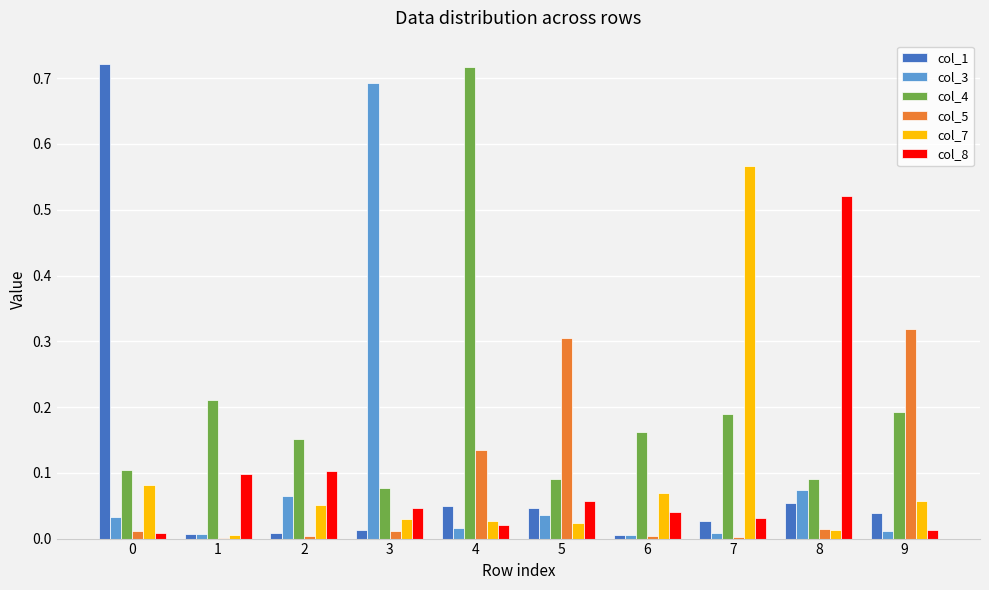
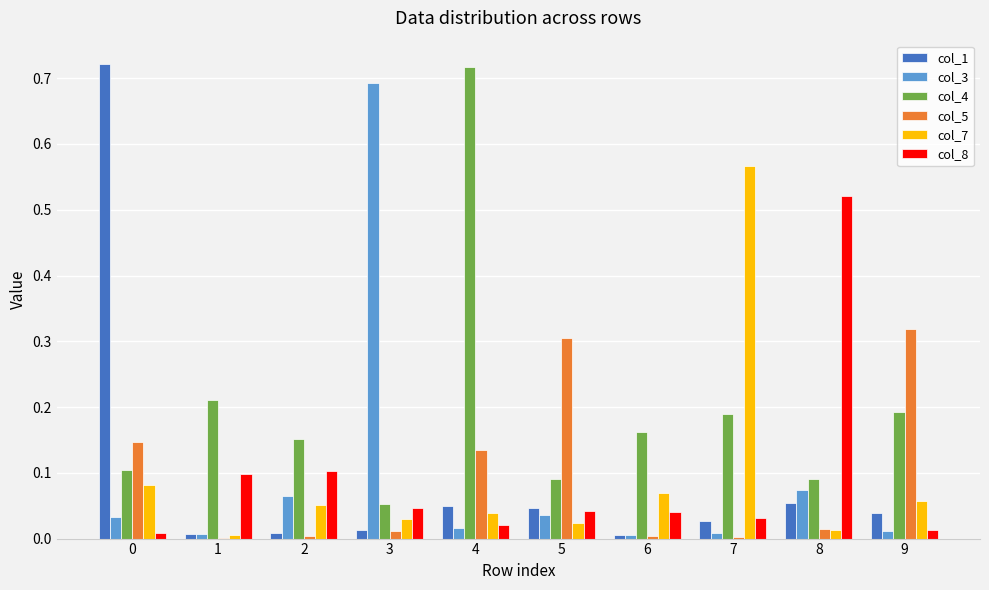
  {
    "col_4": {
      "0": 0.10,
      "1": 0.21,
      "2": 0.15,
-     "3": 0.08,
+     "3": 0.05,
      "4": 0.72,
      "5": 0.09,
      "6": 0.16,
      "7": 0.19,
      "8": 0.09,
      "9": 0.19
    },
    "col_5": {
-     "0": 0.01,
+     "0": 0.15,
      "2": 0.00,
      "3": 0.01,
      "4": 0.14,
      "5": 0.31,
      "6": 0.00,
      "8": 0.02,
      "9": 0.32
    },
    "col_7": {
      "0": 0.08,
      "1": 0.01,
      "2": 0.05,
      "3": 0.03,
-     "4": 0.03,
+     "4": 0.04,
      "5": 0.02,
      "6": 0.07,
      "7": 0.57,
      "8": 0.01,
      "9": 0.06
    },
    "col_8": {
      "0": 0.01,
      "1": 0.10,
      "2": 0.10,
      "3": 0.05,
      "4": 0.02,
-     "5": 0.06,
+     "5": 0.04,
      "6": 0.04,
      "7": 0.03,
      "8": 0.52,
      "9": 0.01
    }
  }
